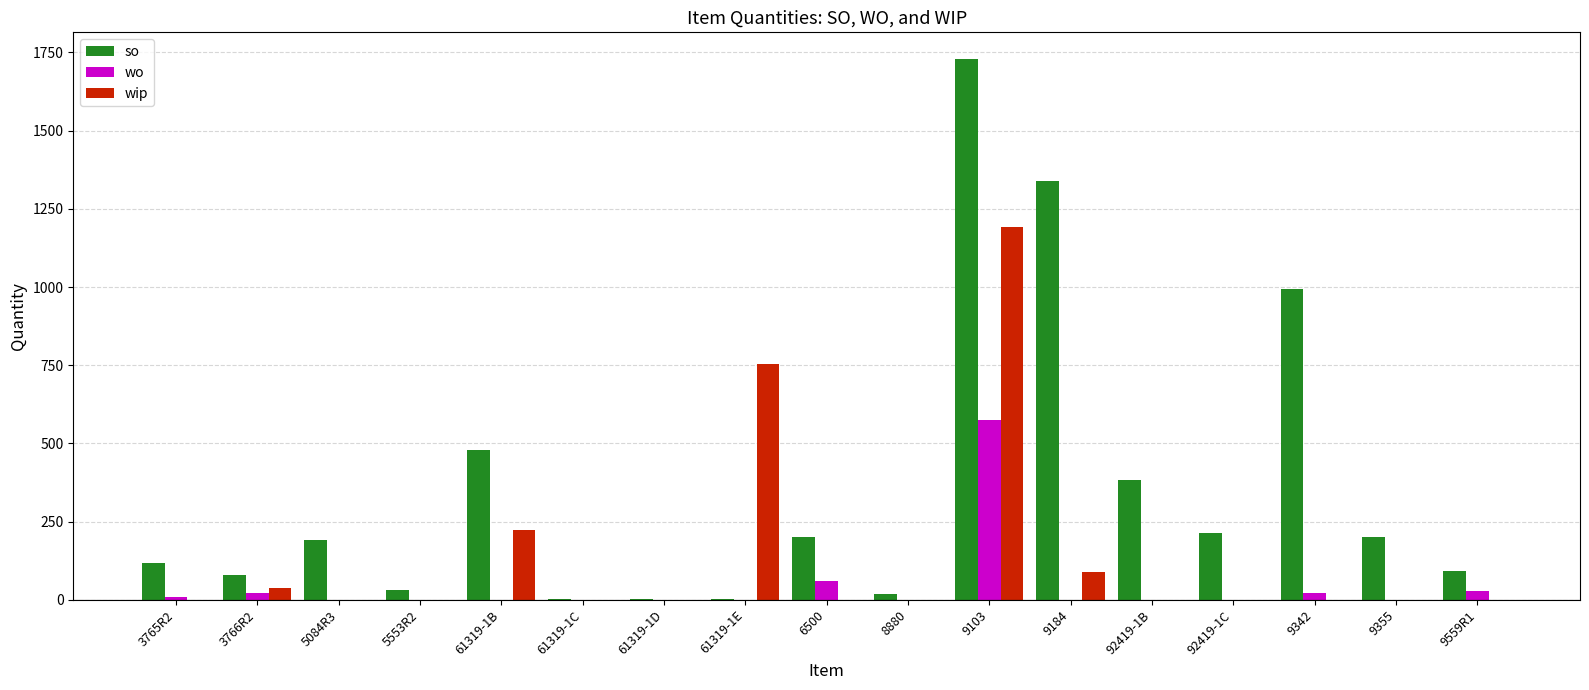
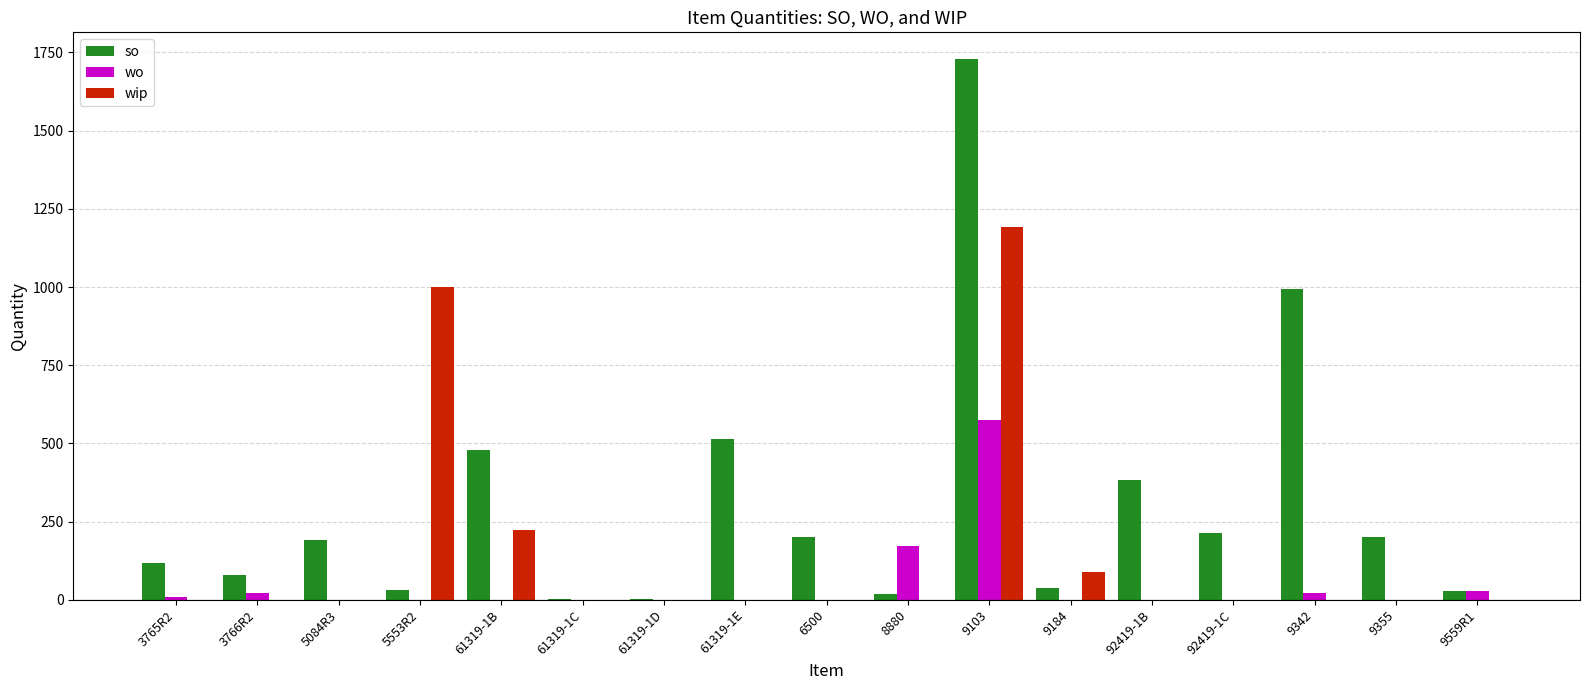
  {
    "so": {
      "3765R2": 120,
      "3766R2": 80,
      "5084R3": 190,
      "5553R2": 30,
      "61319-1B": 480,
-     "61319-1E": 0,
+     "61319-1E": 510,
      "6500": 200,
      "8880": 20,
      "9103": 1730,
-     "9184": 1340,
+     "9184": 40,
      "92419-1B": 380,
      "92419-1C": 210,
      "9342": 990,
      "9355": 200,
-     "9559R1": 90
+     "9559R1": 30
    },
    "wo": {
      "3765R2": 10,
      "3766R2": 20,
      "5084R3": 0,
      "5553R2": 0,
      "61319-1B": 0,
      "61319-1C": 0,
      "61319-1D": 0,
      "61319-1E": 0,
-     "6500": 60,
-     "8880": 0,
+     "6500": 0,
+     "8880": 170,
      "9103": 580,
      "9184": 0,
      "92419-1B": 0,
      "92419-1C": 0,
      "9342": 20,
      "9355": 0,
      "9559R1": 30
    },
    "wip": {
      "3765R2": 0,
-     "3766R2": 40,
+     "3766R2": 0,
      "5084R3": 0,
-     "5553R2": 0,
+     "5553R2": 1000,
      "61319-1B": 220,
      "61319-1C": 0,
      "61319-1D": 0,
-     "61319-1E": 750,
+     "61319-1E": 0,
      "6500": 0,
      "8880": 0,
      "9103": 1190,
      "9184": 90,
      "92419-1B": 0,
      "92419-1C": 0,
      "9342": 0,
      "9355": 0,
      "9559R1": 0
    }
  }
